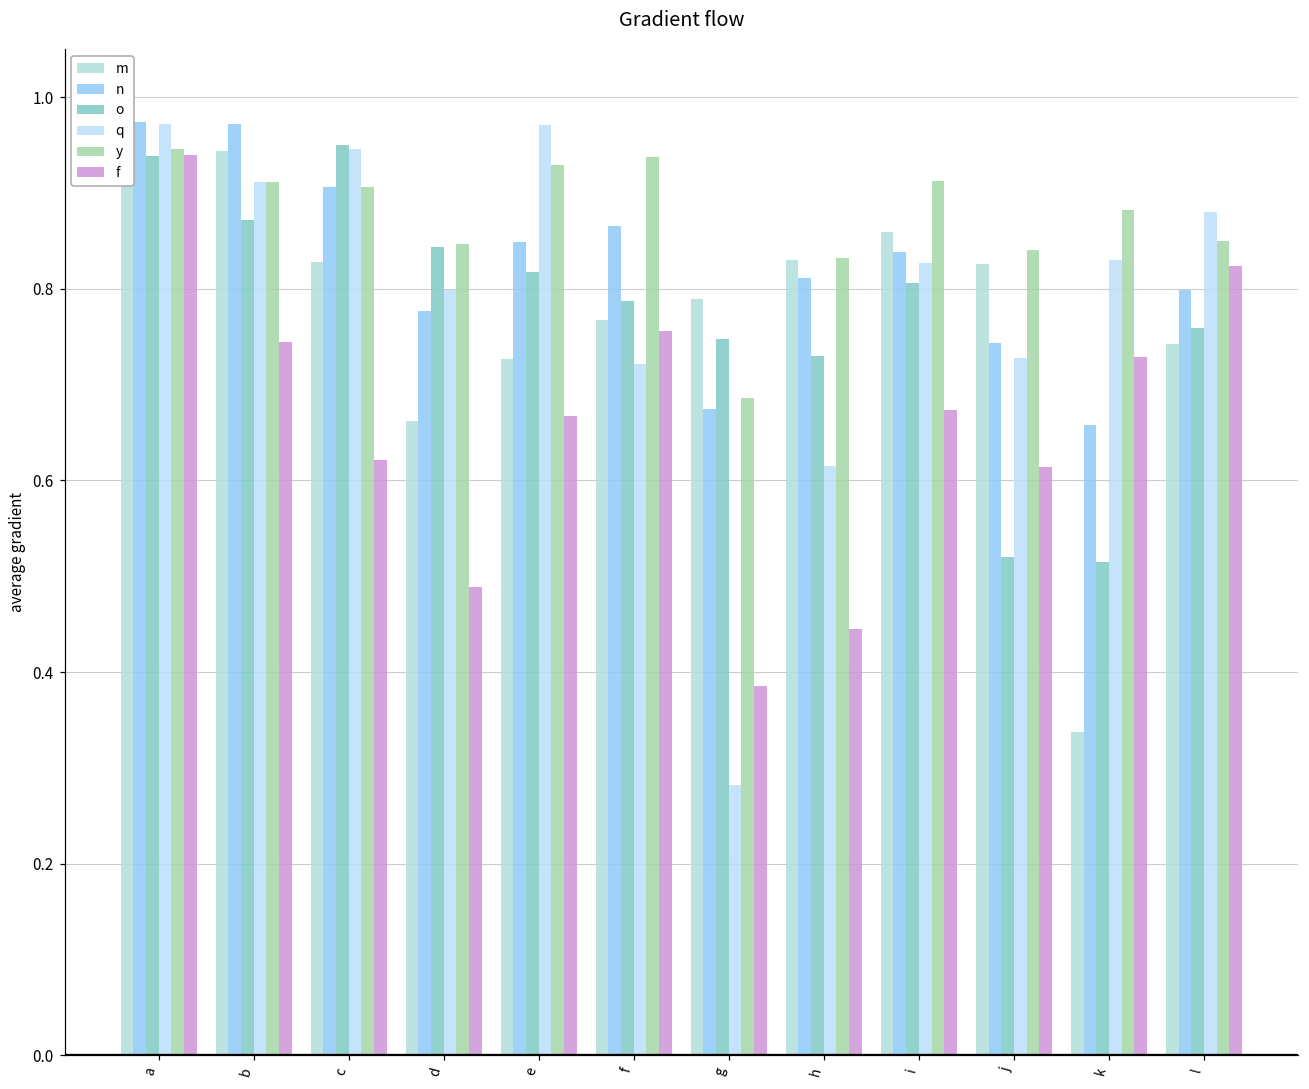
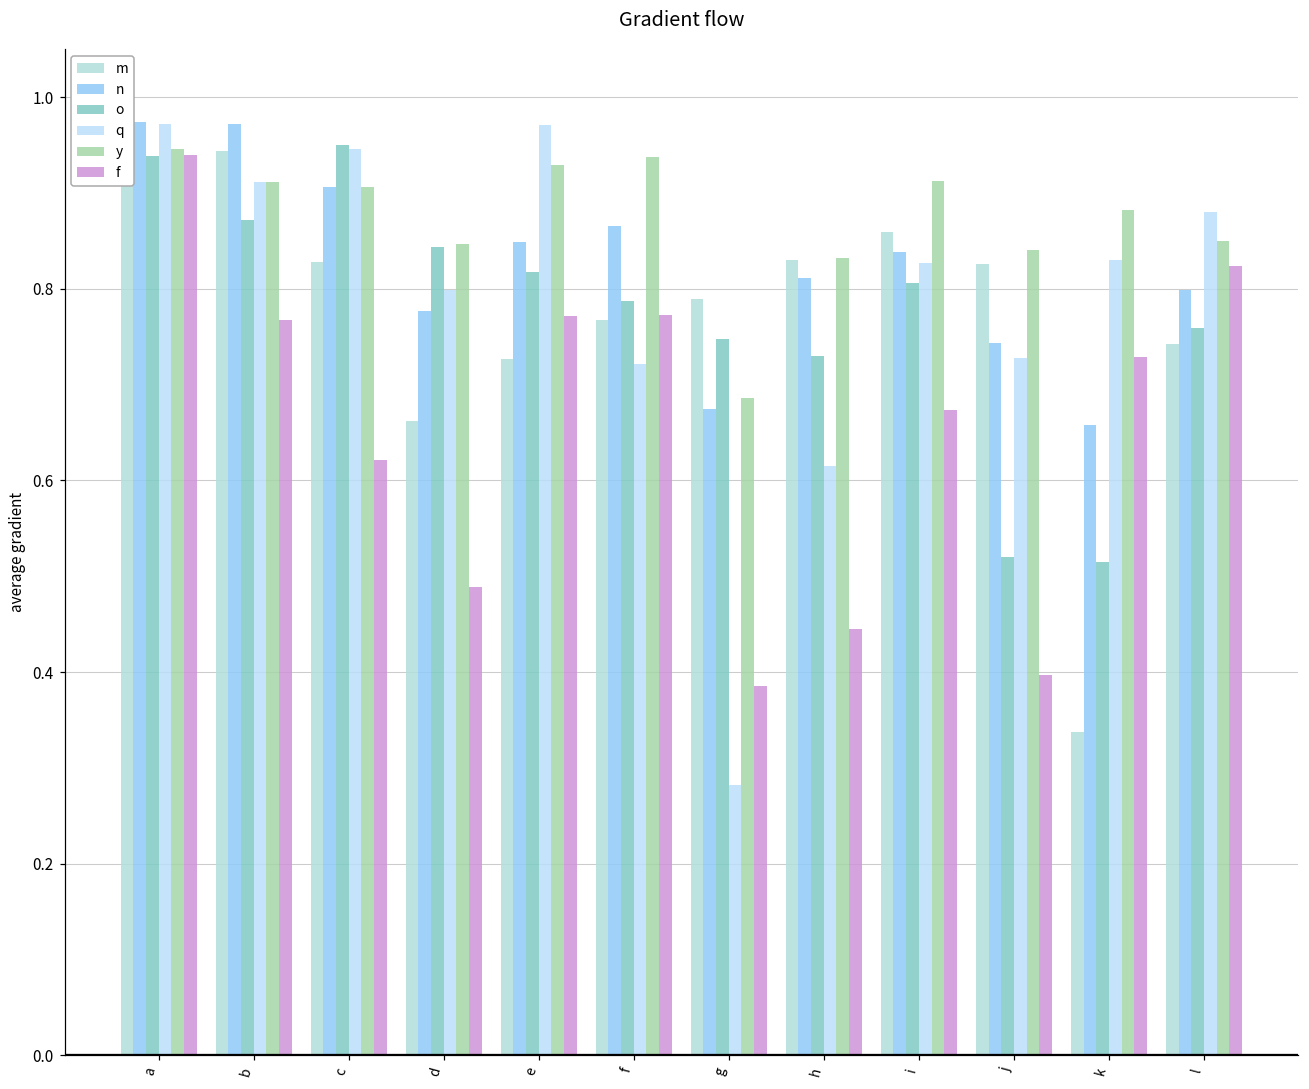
  {
    "f": {
      "a": 0.94,
-     "b": 0.75,
+     "b": 0.77,
      "c": 0.62,
      "d": 0.49,
-     "e": 0.67,
-     "f": 0.76,
+     "e": 0.77,
+     "f": 0.77,
      "g": 0.39,
      "h": 0.45,
      "i": 0.67,
-     "j": 0.61,
+     "j": 0.40,
      "k": 0.73,
      "l": 0.82
    }
  }
